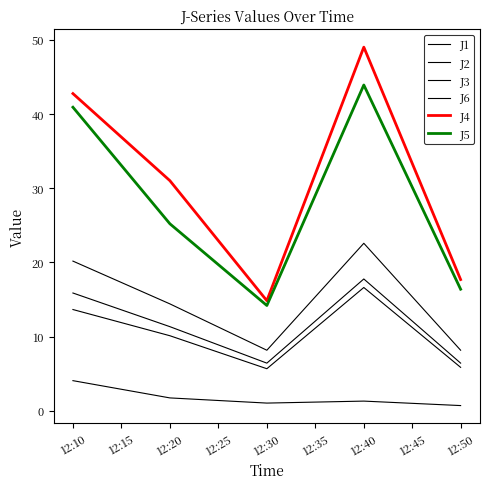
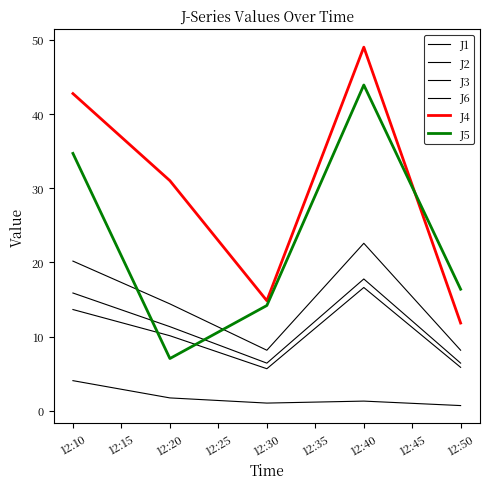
  {
    "J4": {
      "12:10": 43,
      "12:20": 31,
      "12:30": 15,
      "12:40": 49,
-     "12:50": 18
+     "12:50": 12
    },
    "J5": {
-     "12:10": 41,
-     "12:20": 25,
+     "12:10": 35,
+     "12:20": 7,
      "12:30": 14,
      "12:40": 44,
      "12:50": 16
    }
  }
